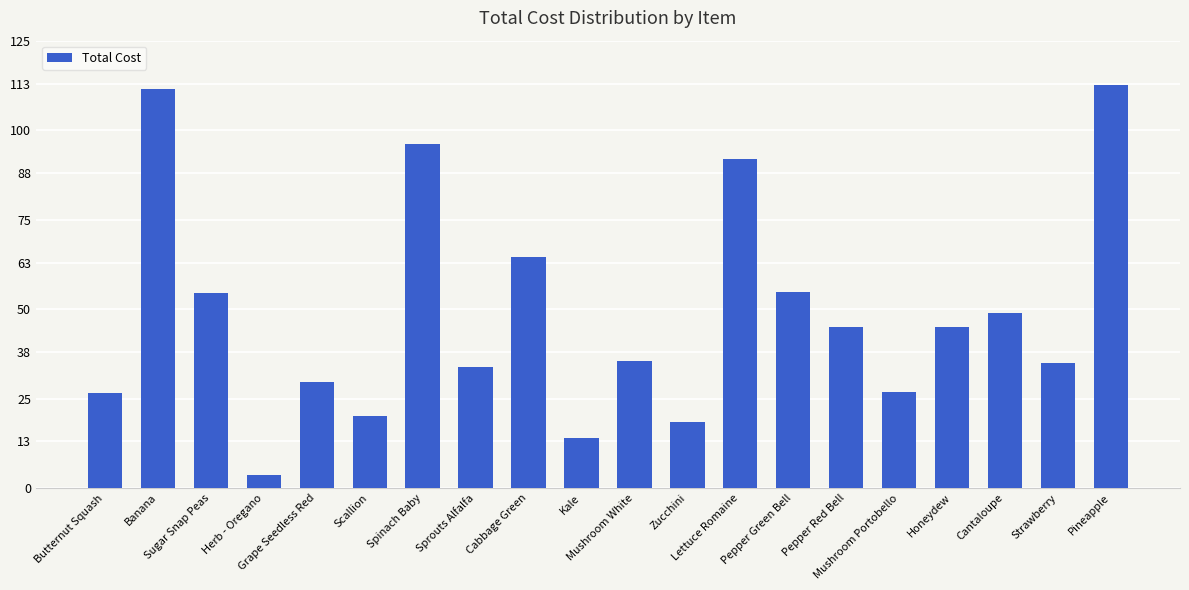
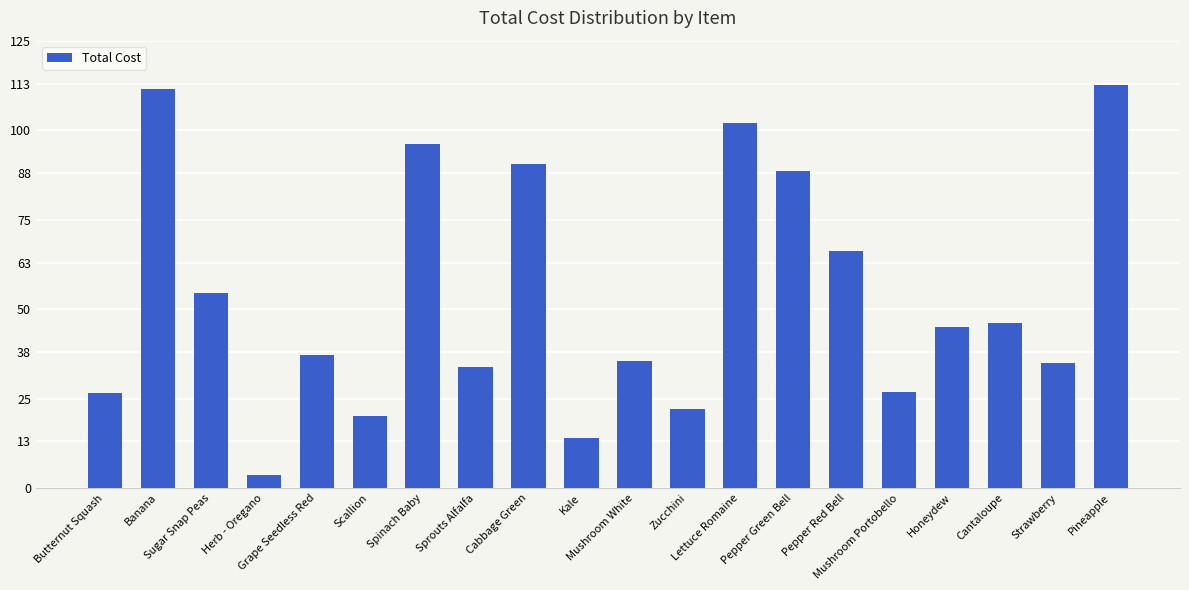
  {
    "Butternut Squash": 27,
    "Banana": 111,
    "Sugar Snap Peas": 54,
    "Herb - Oregano": 4,
-   "Grape Seedless Red": 30,
+   "Grape Seedless Red": 37,
    "Scallion": 20,
    "Spinach Baby": 96,
    "Sprouts Alfalfa": 34,
-   "Cabbage Green": 65,
+   "Cabbage Green": 90,
    "Kale": 14,
    "Mushroom White": 35,
-   "Zucchini": 19,
-   "Lettuce Romaine": 92,
-   "Pepper Green Bell": 55,
-   "Pepper Red Bell": 45,
+   "Zucchini": 22,
+   "Lettuce Romaine": 102,
+   "Pepper Green Bell": 89,
+   "Pepper Red Bell": 66,
    "Mushroom Portobello": 27,
    "Honeydew": 45,
-   "Cantaloupe": 49,
+   "Cantaloupe": 46,
    "Strawberry": 35,
    "Pineapple": 113
  }
